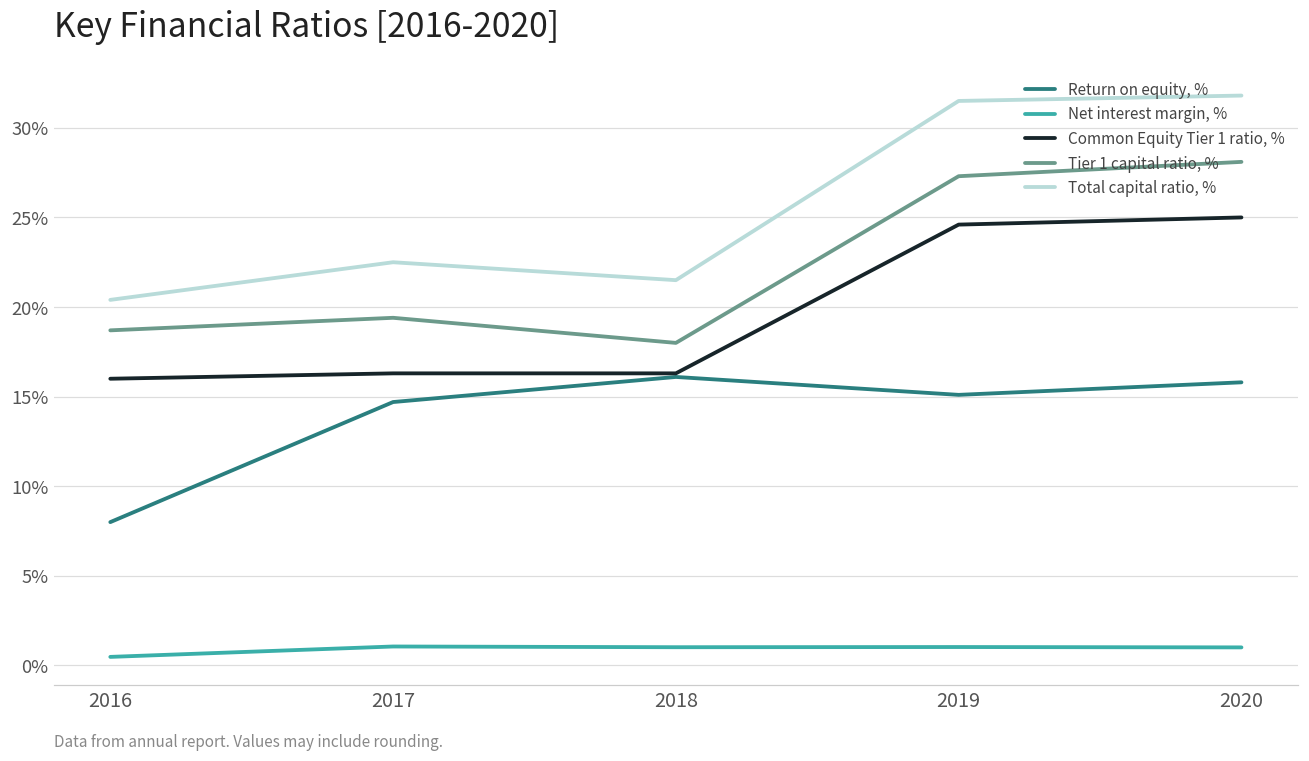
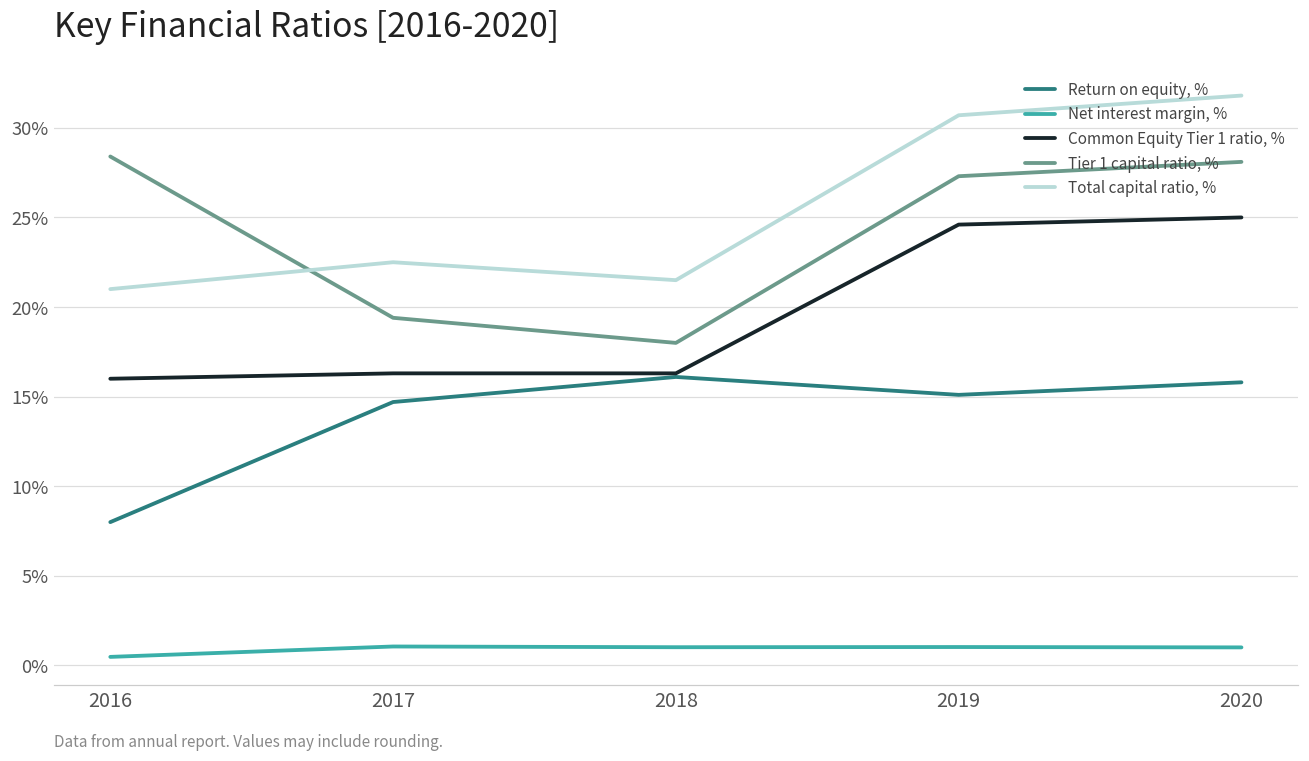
  {
    "Return on equity, %": {
      "2016": "8.0%",
      "2017": "14.7%",
      "2018": "16.1%",
      "2019": "15.1%",
      "2020": "15.8%"
    },
    "Net interest margin, %": {
      "2016": "0.5%",
      "2017": "1.1%",
      "2018": "1.0%",
      "2019": "1.0%",
      "2020": "1.0%"
    },
    "Common Equity Tier 1 ratio, %": {
      "2016": "16.0%",
      "2017": "16.3%",
      "2018": "16.3%",
      "2019": "24.6%",
      "2020": "25.0%"
    },
    "Tier 1 capital ratio, %": {
-     "2016": "18.7%",
+     "2016": "28.4%",
      "2017": "19.4%",
      "2018": "18.0%",
      "2019": "27.3%",
      "2020": "28.1%"
    },
    "Total capital ratio, %": {
-     "2016": "20.4%",
+     "2016": "21.0%",
      "2017": "22.5%",
      "2018": "21.5%",
-     "2019": "31.5%",
+     "2019": "30.7%",
      "2020": "31.8%"
    }
  }
